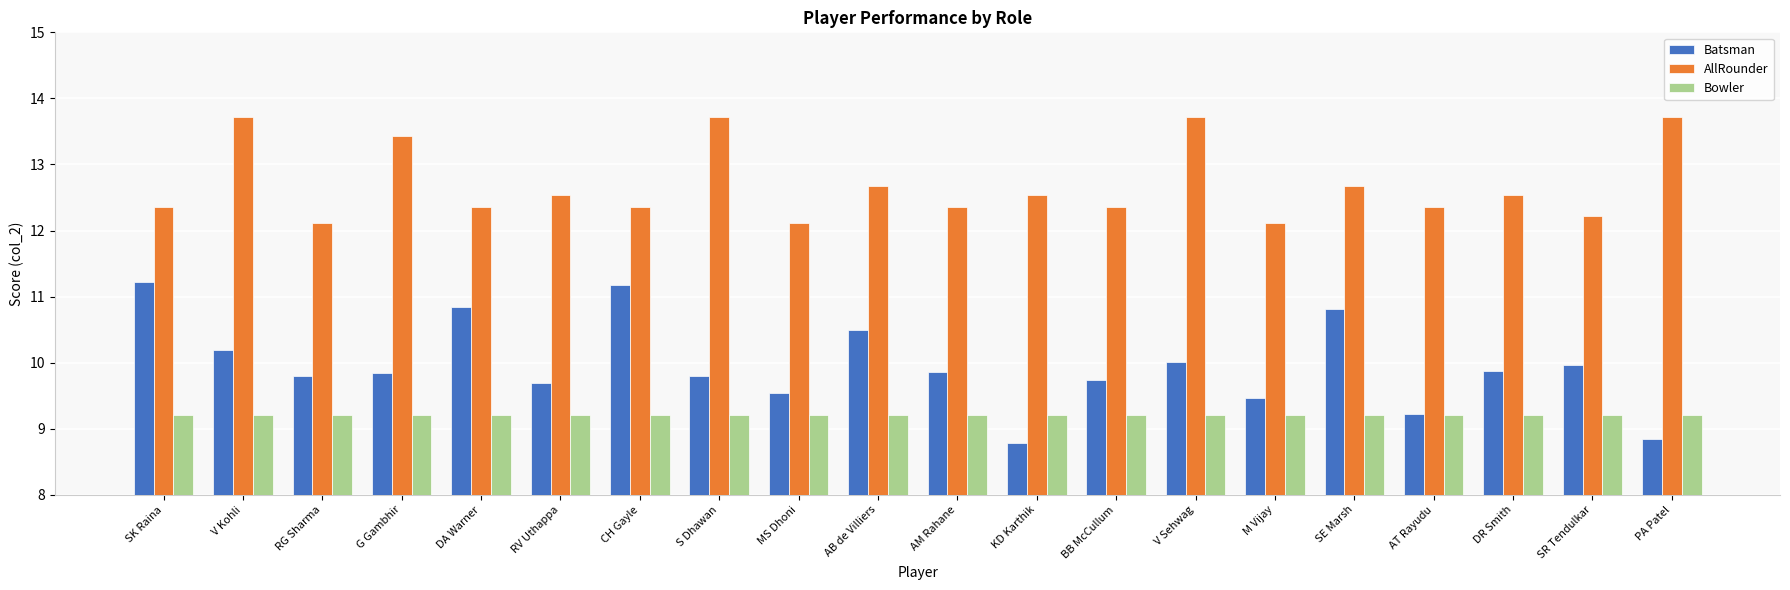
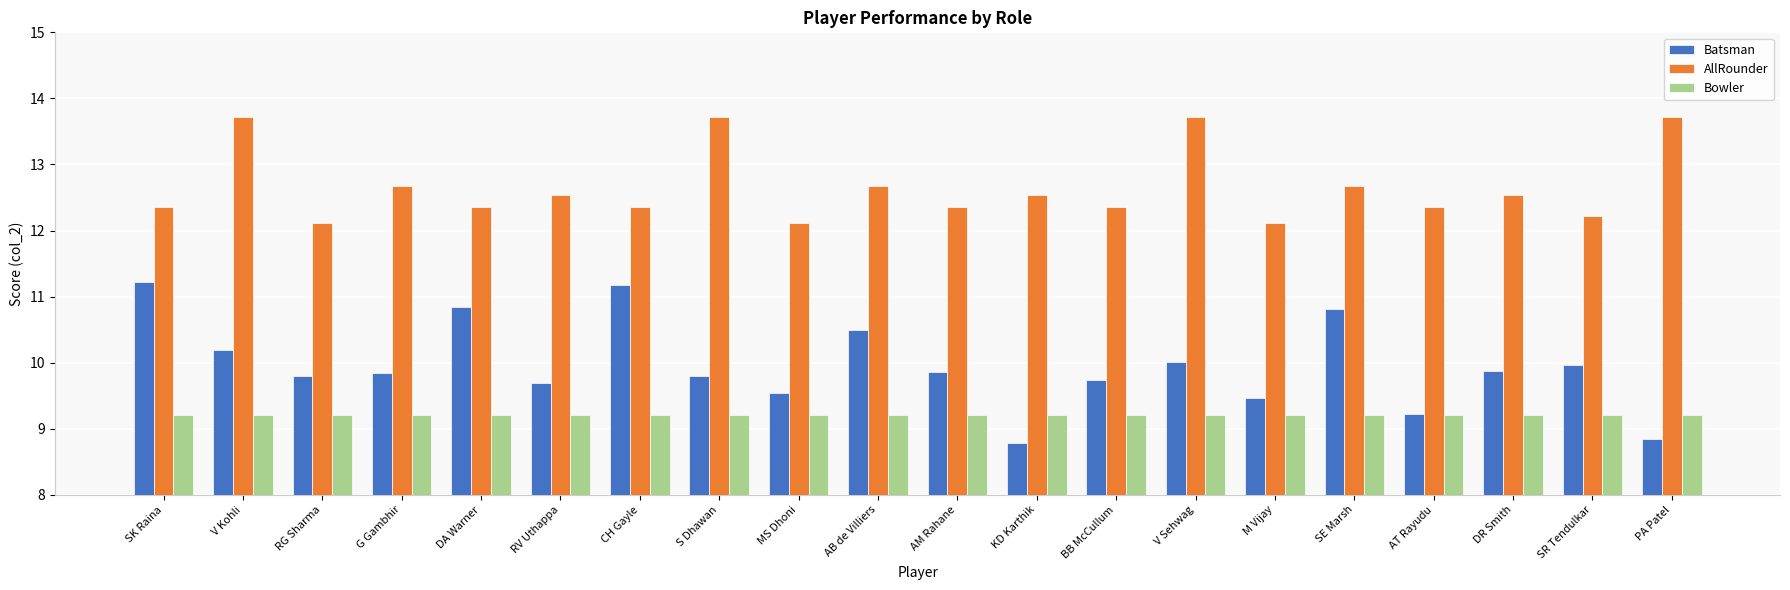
  {
    "Batsman": {
      "SK Raina": 11.2,
      "V Kohli": 10.2,
      "RG Sharma": 9.8,
      "G Gambhir": 9.8,
      "DA Warner": 10.8,
      "RV Uthappa": 9.7,
      "CH Gayle": 11.2,
      "S Dhawan": 9.8,
      "MS Dhoni": 9.5,
      "AB de Villiers": 10.5,
      "AM Rahane": 9.9,
      "KD Karthik": 8.8,
      "BB McCullum": 9.7,
      "V Sehwag": 10.0,
      "M Vijay": 9.5,
      "SE Marsh": 10.8,
      "AT Rayudu": 9.2,
      "DR Smith": 9.9,
      "SR Tendulkar": 10.0,
      "PA Patel": 8.8
    },
    "AllRounder": {
      "SK Raina": 12.4,
      "V Kohli": 13.7,
      "RG Sharma": 12.1,
-     "G Gambhir": 13.4,
+     "G Gambhir": 12.7,
      "DA Warner": 12.4,
      "RV Uthappa": 12.5,
      "CH Gayle": 12.4,
      "S Dhawan": 13.7,
      "MS Dhoni": 12.1,
      "AB de Villiers": 12.7,
      "AM Rahane": 12.4,
      "KD Karthik": 12.5,
      "BB McCullum": 12.4,
      "V Sehwag": 13.7,
      "M Vijay": 12.1,
      "SE Marsh": 12.7,
      "AT Rayudu": 12.4,
      "DR Smith": 12.5,
      "SR Tendulkar": 12.2,
      "PA Patel": 13.7
    },
    "Bowler": {
      "SK Raina": 9.2,
      "V Kohli": 9.2,
      "RG Sharma": 9.2,
      "G Gambhir": 9.2,
      "DA Warner": 9.2,
      "RV Uthappa": 9.2,
      "CH Gayle": 9.2,
      "S Dhawan": 9.2,
      "MS Dhoni": 9.2,
      "AB de Villiers": 9.2,
      "AM Rahane": 9.2,
      "KD Karthik": 9.2,
      "BB McCullum": 9.2,
      "V Sehwag": 9.2,
      "M Vijay": 9.2,
      "SE Marsh": 9.2,
      "AT Rayudu": 9.2,
      "DR Smith": 9.2,
      "SR Tendulkar": 9.2,
      "PA Patel": 9.2
    }
  }
